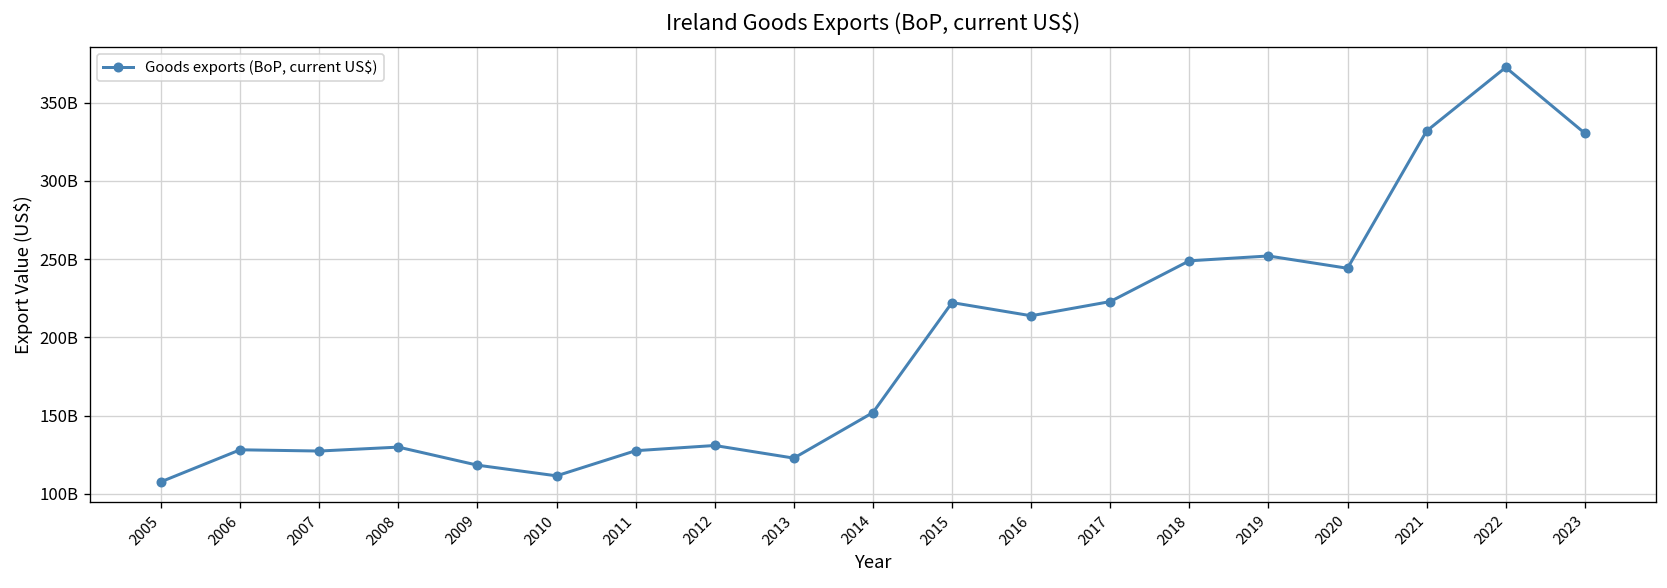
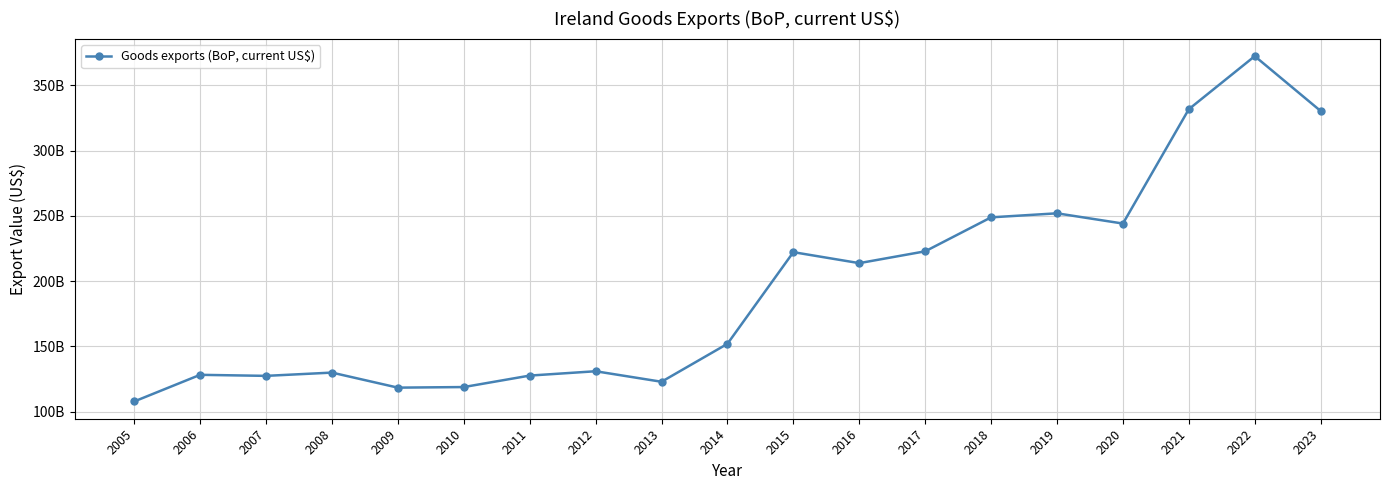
  {
    "2005": 108000000000,
    "2006": 128000000000,
    "2007": 127000000000,
    "2008": 130000000000,
    "2009": 118000000000,
-   "2010": 111000000000,
+   "2010": 119000000000,
    "2011": 128000000000,
    "2012": 131000000000,
    "2013": 123000000000,
    "2014": 152000000000,
    "2015": 222000000000,
    "2016": 214000000000,
    "2017": 223000000000,
    "2018": 249000000000,
    "2019": 252000000000,
    "2020": 244000000000,
    "2021": 332000000000,
    "2022": 372000000000,
    "2023": 330000000000
  }
